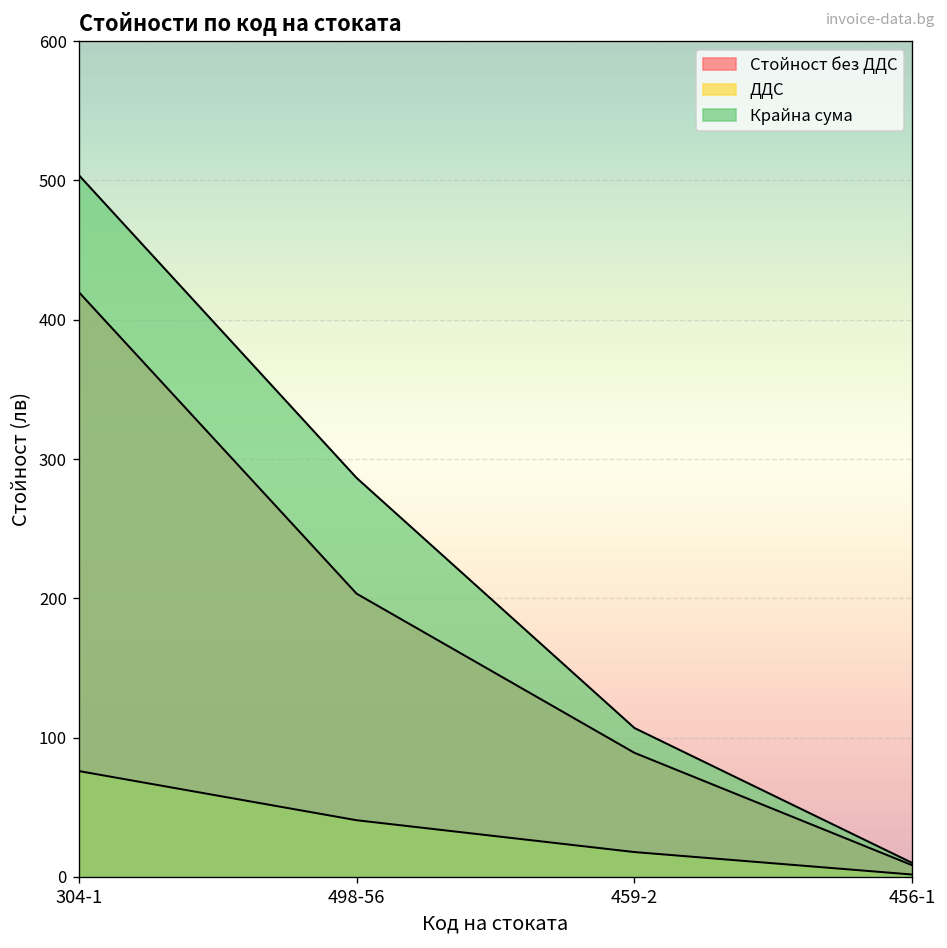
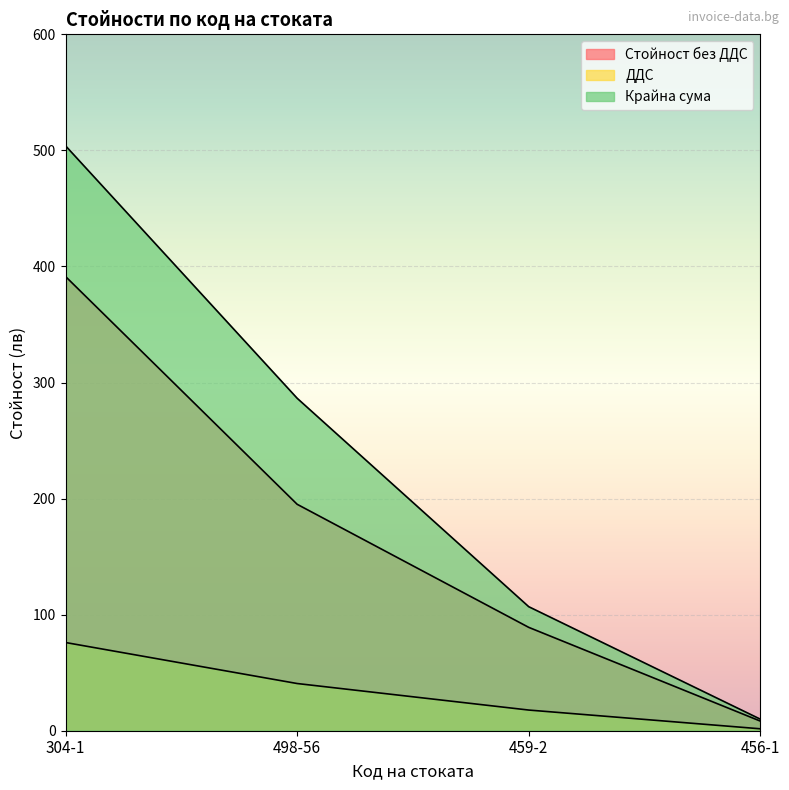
  {
    "Стойност без ДДС": {
-     "304-1": 420,
-     "498-56": 203,
+     "304-1": 391,
+     "498-56": 195,
      "459-2": 89
    },
    "ДДС": {
      "304-1": 76,
      "498-56": 41,
      "459-2": 18,
      "456-1": 2
    },
    "Крайна сума": {
      "304-1": 504,
      "498-56": 286,
      "459-2": 107
    }
  }
